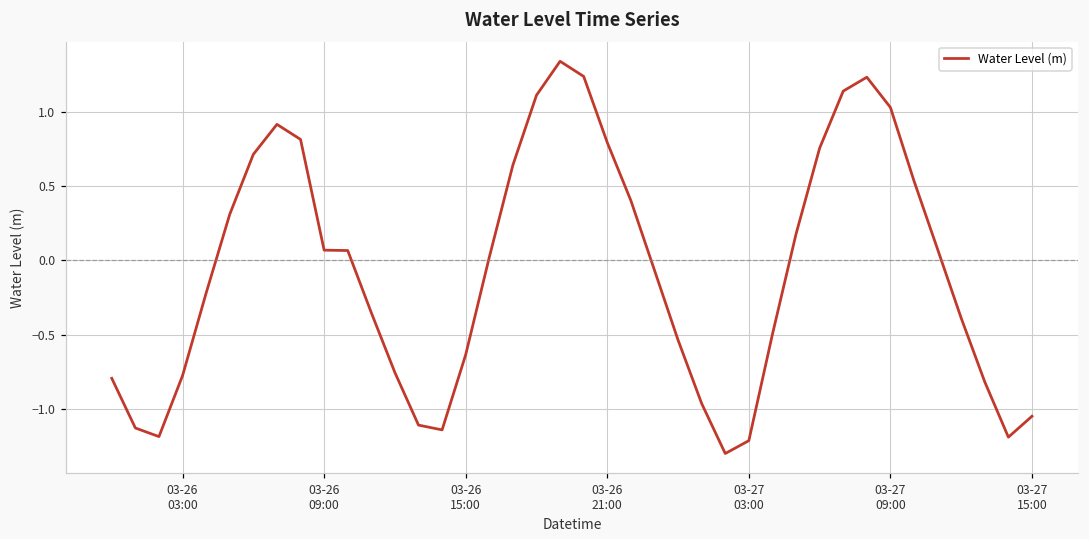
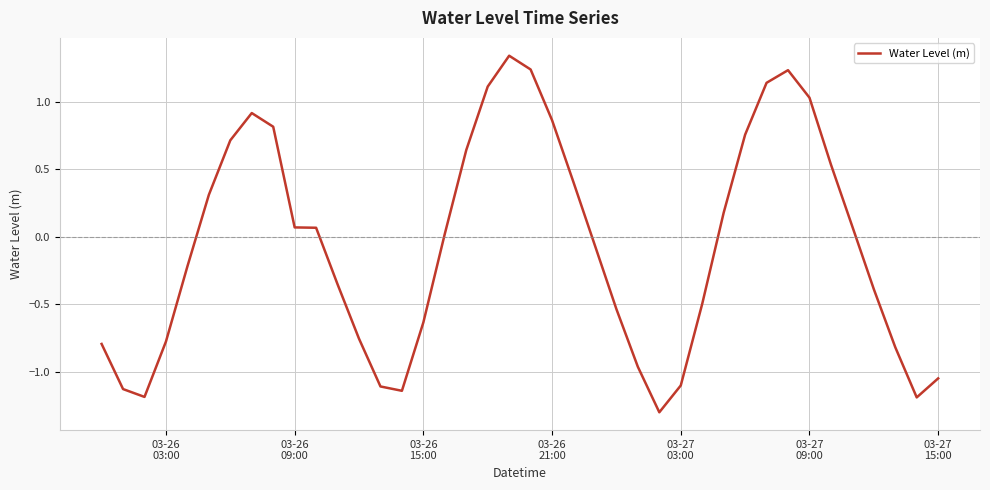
  {
    "03-26 03:00": -0.78,
    "03-26 09:00": 0.07,
    "03-26 15:00": -0.63,
-   "03-26 21:00": 0.79,
-   "03-27 03:00": -1.21,
+   "03-26 21:00": 0.86,
+   "03-27 03:00": -1.10,
    "03-27 09:00": 1.03,
    "03-27 15:00": -1.05
  }
